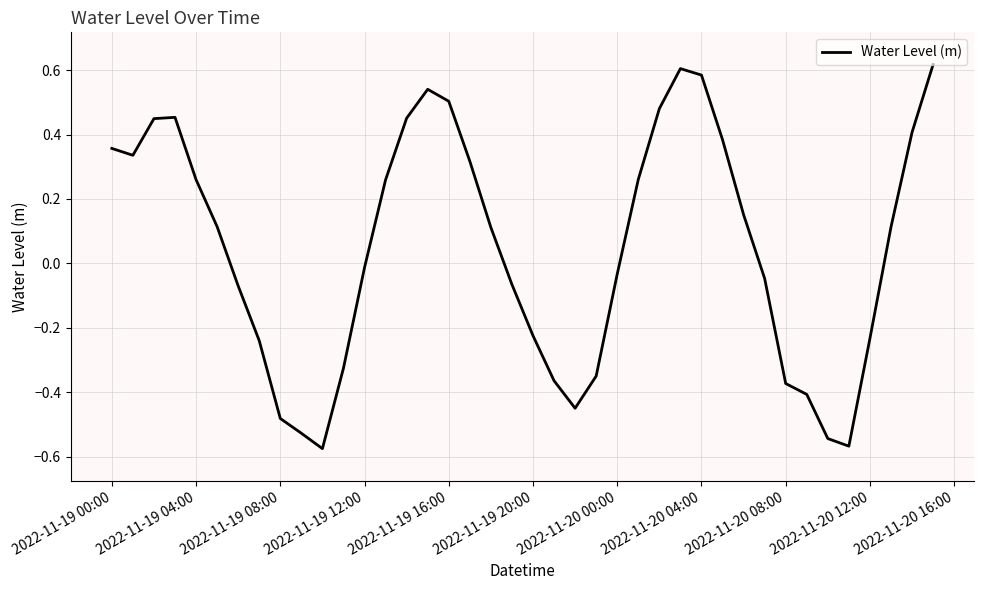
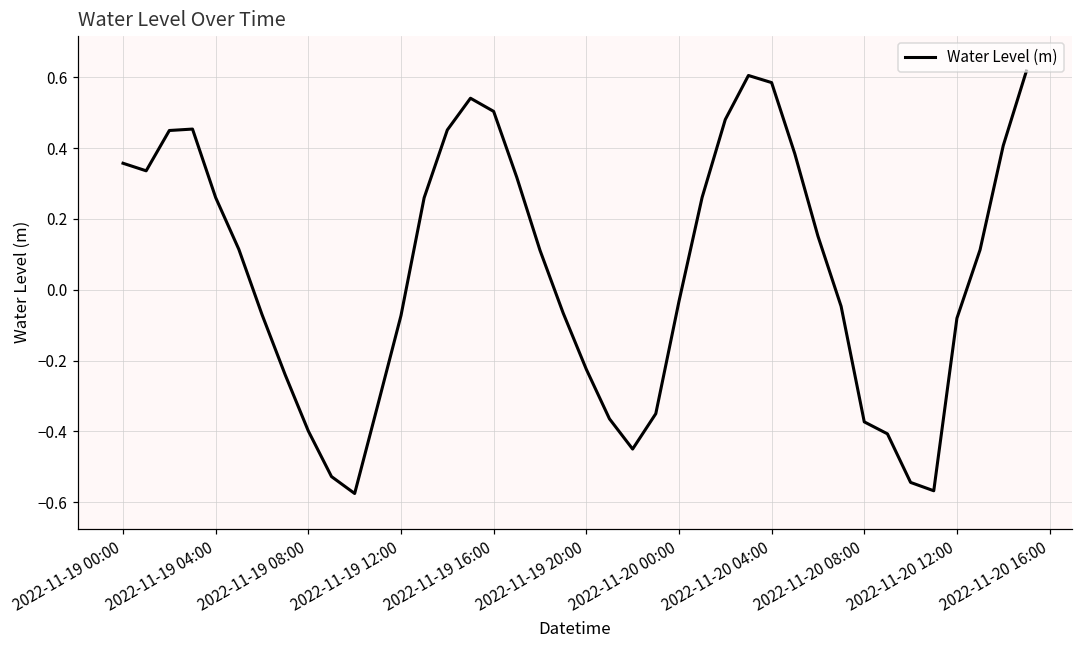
  {
    "2022-11-19 00:00": 0.36,
    "2022-11-19 04:00": 0.26,
-   "2022-11-19 08:00": -0.48,
-   "2022-11-19 12:00": -0.01,
+   "2022-11-19 08:00": -0.40,
+   "2022-11-19 12:00": -0.07,
    "2022-11-19 16:00": 0.50,
    "2022-11-19 20:00": -0.22,
    "2022-11-20 00:00": -0.03,
    "2022-11-20 04:00": 0.58,
    "2022-11-20 08:00": -0.37,
-   "2022-11-20 12:00": -0.23
+   "2022-11-20 12:00": -0.08
  }
